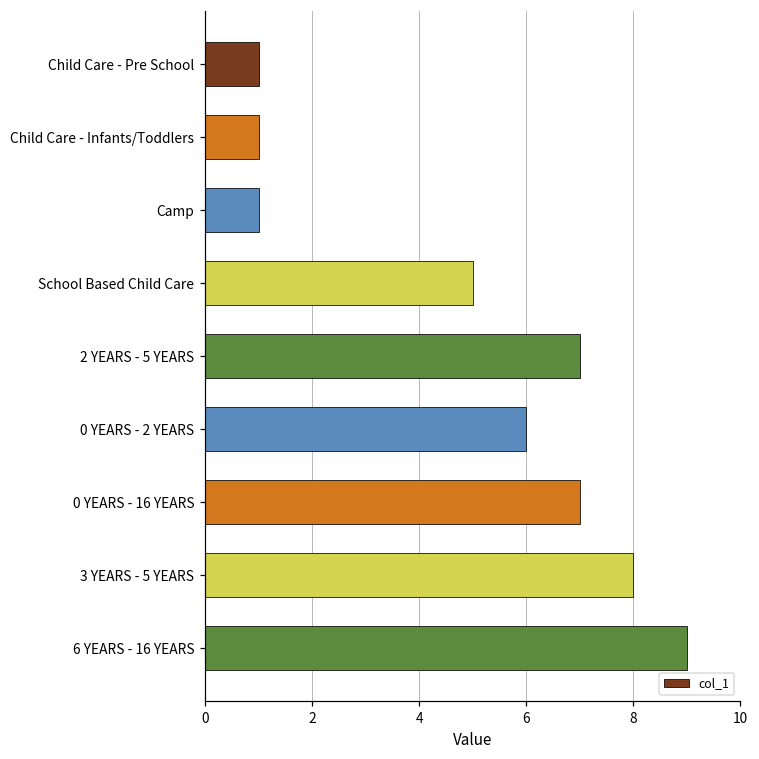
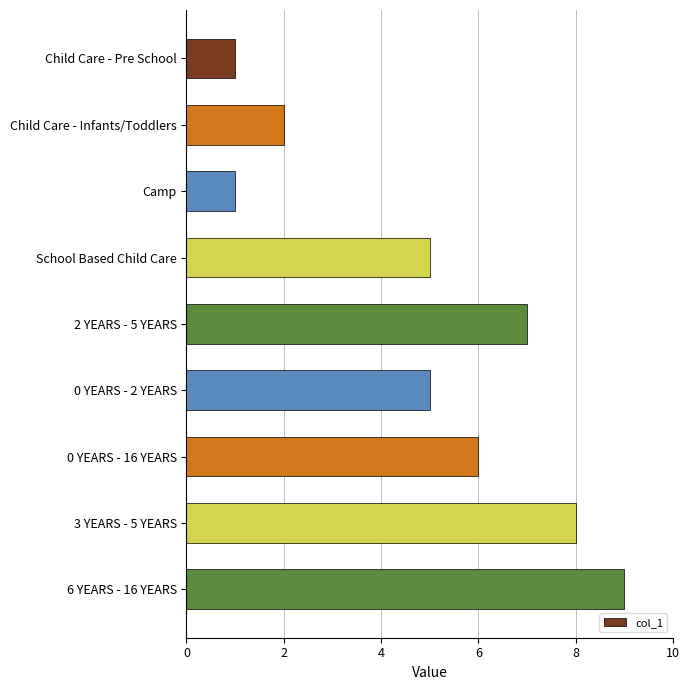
  {
    "Child Care - Pre School": 1,
-   "Child Care - Infants/Toddlers": 1,
+   "Child Care - Infants/Toddlers": 2,
    "Camp": 1,
    "School Based Child Care": 5,
    "2 YEARS - 5 YEARS": 7,
-   "0 YEARS - 2 YEARS": 6,
-   "0 YEARS - 16 YEARS": 7,
+   "0 YEARS - 2 YEARS": 5,
+   "0 YEARS - 16 YEARS": 6,
    "3 YEARS - 5 YEARS": 8,
    "6 YEARS - 16 YEARS": 9
  }
